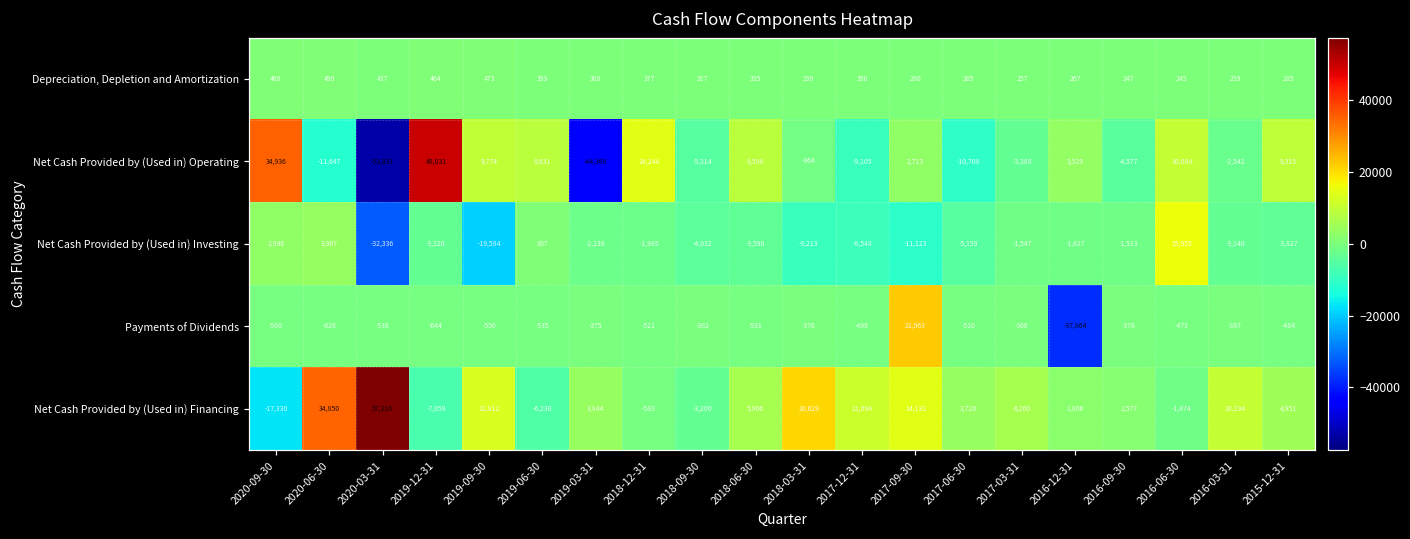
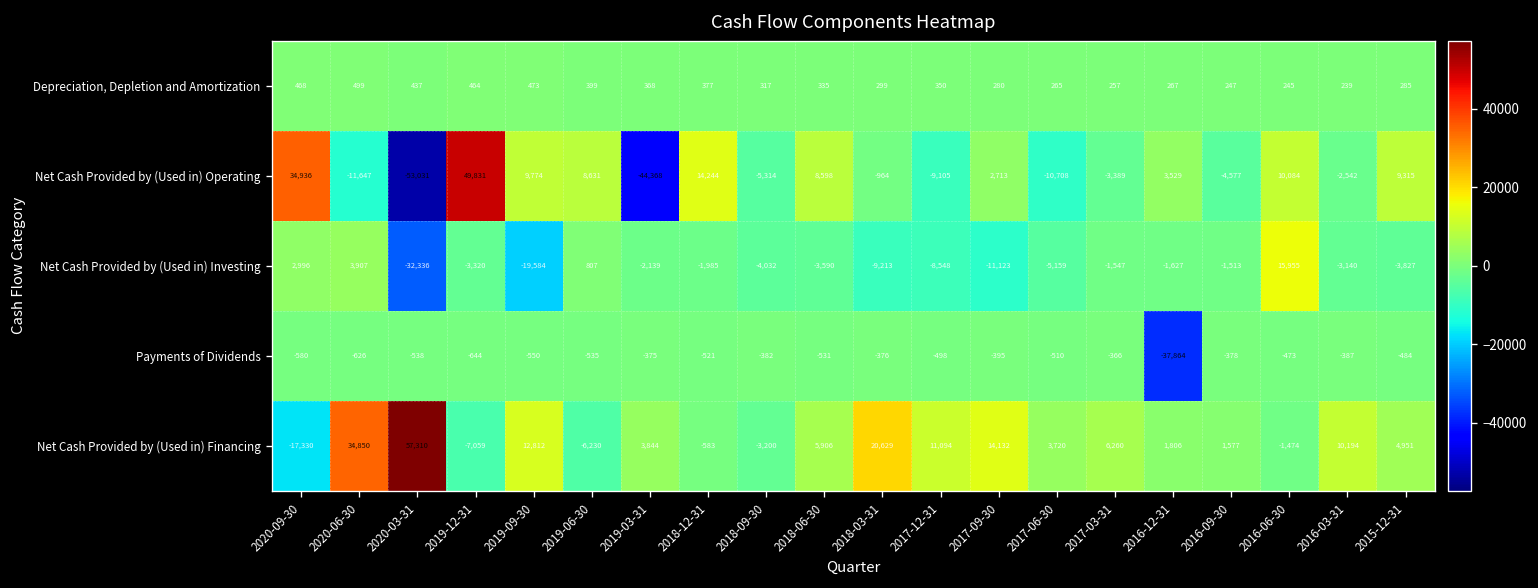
  {
    "Depreciation, Depletion and Amortization": {
      "2020-09-30": "468",
      "2020-06-30": "499",
      "2020-03-31": "437",
      "2019-12-31": "464",
      "2019-09-30": "473",
      "2019-06-30": "399",
      "2019-03-31": "368",
      "2018-12-31": "377",
      "2018-09-30": "317",
      "2018-06-30": "335",
      "2018-03-31": "299",
      "2017-12-31": "350",
      "2017-09-30": "280",
      "2017-06-30": "265",
      "2017-03-31": "257",
      "2016-12-31": "267",
      "2016-09-30": "247",
      "2016-06-30": "245",
      "2016-03-31": "239",
      "2015-12-31": "285"
    },
    "Net Cash Provided by (Used in) Operating": {
      "2020-09-30": "34,936",
      "2020-06-30": "-11,647",
      "2020-03-31": "-53,031",
      "2019-12-31": "49,831",
      "2019-09-30": "9,774",
      "2019-06-30": "8,631",
      "2019-03-31": "-44,368",
      "2018-12-31": "14,244",
      "2018-09-30": "-5,314",
      "2018-06-30": "8,598",
      "2018-03-31": "-964",
      "2017-12-31": "-9,105",
      "2017-09-30": "2,713",
      "2017-06-30": "-10,708",
      "2017-03-31": "-3,389",
      "2016-12-31": "3,529",
      "2016-09-30": "-4,577",
      "2016-06-30": "10,084",
      "2016-03-31": "-2,542",
      "2015-12-31": "9,315"
    },
    "Net Cash Provided by (Used in) Investing": {
      "2020-09-30": "2,996",
      "2020-06-30": "3,907",
      "2020-03-31": "-32,336",
      "2019-12-31": "-3,320",
      "2019-09-30": "-19,584",
      "2019-06-30": "807",
      "2019-03-31": "-2,139",
      "2018-12-31": "-1,985",
      "2018-09-30": "-4,032",
      "2018-06-30": "-3,590",
      "2018-03-31": "-9,213",
      "2017-12-31": "-8,548",
      "2017-09-30": "-11,123",
      "2017-06-30": "-5,159",
      "2017-03-31": "-1,547",
      "2016-12-31": "-1,627",
      "2016-09-30": "-1,513",
      "2016-06-30": "15,955",
      "2016-03-31": "-3,140",
      "2015-12-31": "-3,827"
    },
    "Payments of Dividends": {
      "2020-09-30": "-580",
      "2020-06-30": "-626",
      "2020-03-31": "-538",
      "2019-12-31": "-644",
      "2019-09-30": "-550",
      "2019-06-30": "-535",
      "2019-03-31": "-375",
      "2018-12-31": "-521",
      "2018-09-30": "-382",
      "2018-06-30": "-531",
      "2018-03-31": "-376",
      "2017-12-31": "-498",
-     "2017-09-30": "21,963",
+     "2017-09-30": "-395",
      "2017-06-30": "-510",
      "2017-03-31": "-366",
      "2016-12-31": "-37,864",
      "2016-09-30": "-378",
      "2016-06-30": "-473",
      "2016-03-31": "-387",
      "2015-12-31": "-484"
    },
    "Net Cash Provided by (Used in) Financing": {
      "2020-09-30": "-17,330",
      "2020-06-30": "34,850",
      "2020-03-31": "57,310",
      "2019-12-31": "-7,059",
      "2019-09-30": "12,812",
      "2019-06-30": "-6,230",
      "2019-03-31": "3,844",
      "2018-12-31": "-583",
      "2018-09-30": "-3,200",
      "2018-06-30": "5,906",
      "2018-03-31": "20,629",
      "2017-12-31": "11,094",
      "2017-09-30": "14,132",
      "2017-06-30": "3,720",
      "2017-03-31": "6,260",
      "2016-12-31": "1,806",
      "2016-09-30": "1,577",
      "2016-06-30": "-1,474",
      "2016-03-31": "10,194",
      "2015-12-31": "4,951"
    }
  }
